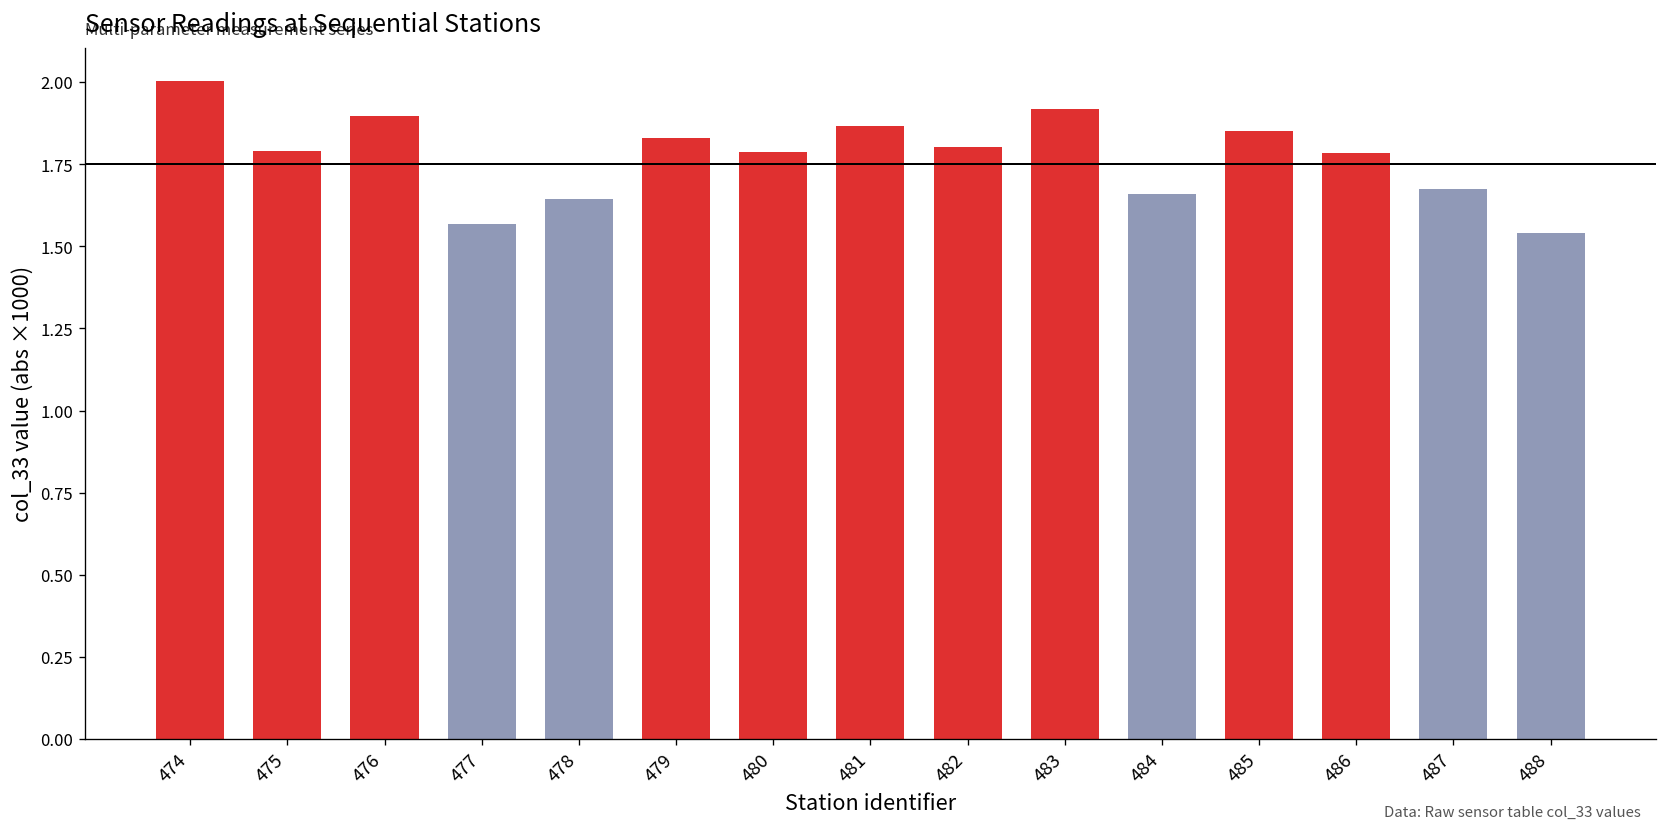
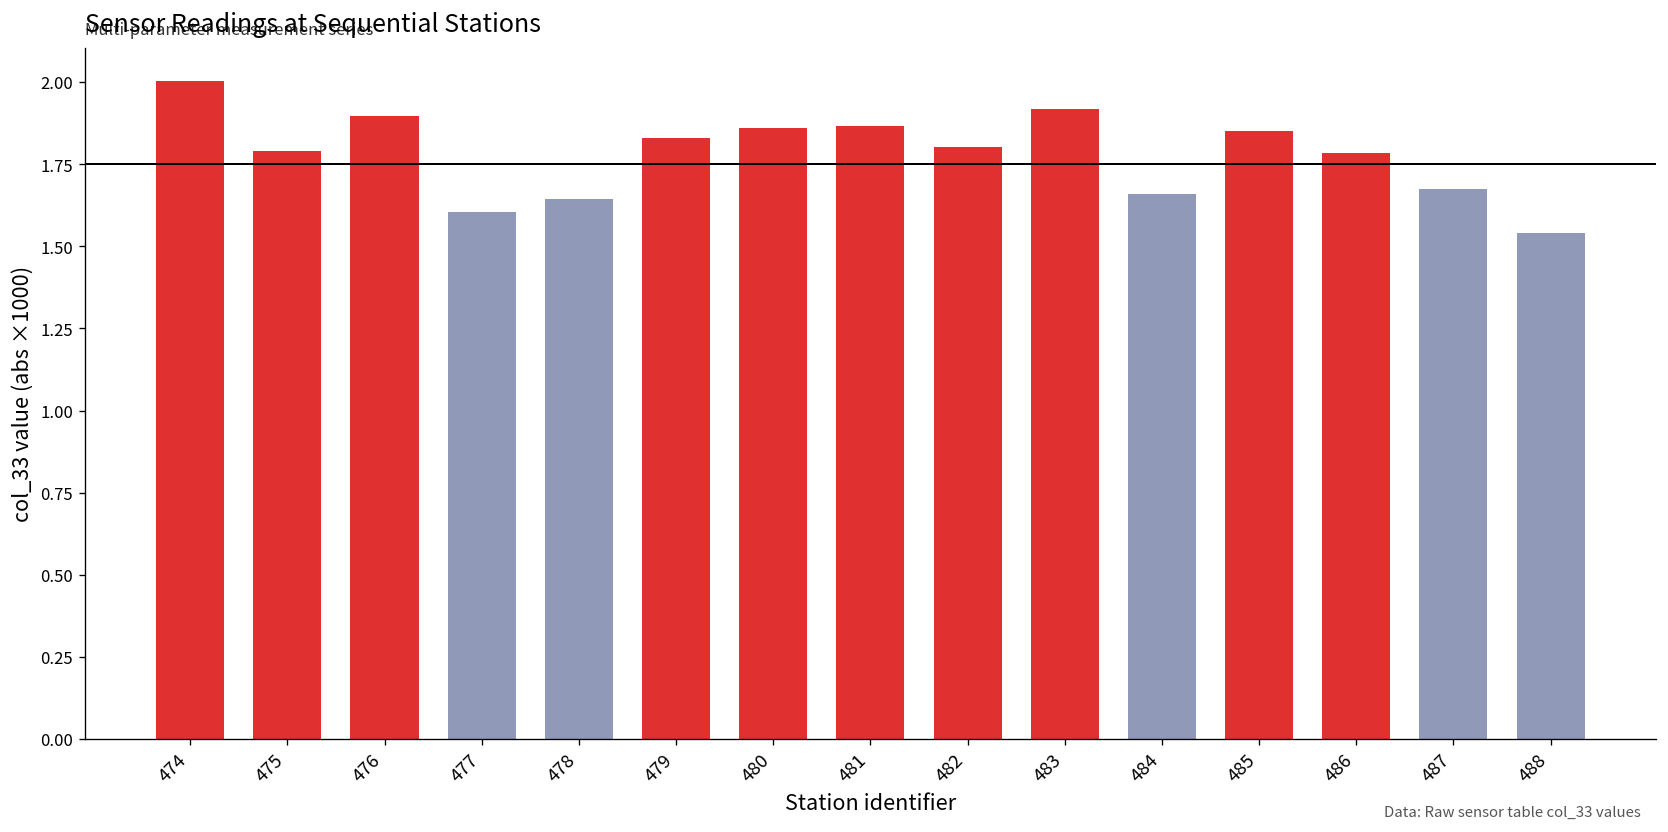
  {
    "474": 2.00,
    "475": 1.79,
    "476": 1.90,
-   "477": 1.57,
+   "477": 1.61,
    "478": 1.65,
    "479": 1.83,
-   "480": 1.79,
+   "480": 1.86,
    "481": 1.87,
    "482": 1.80,
    "483": 1.92,
    "484": 1.66,
    "485": 1.85,
    "486": 1.78,
    "487": 1.67,
    "488": 1.54
  }
